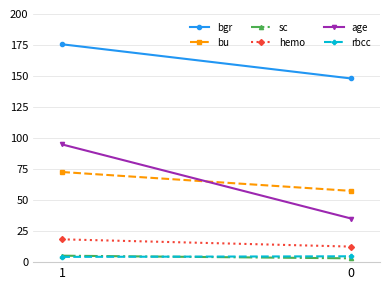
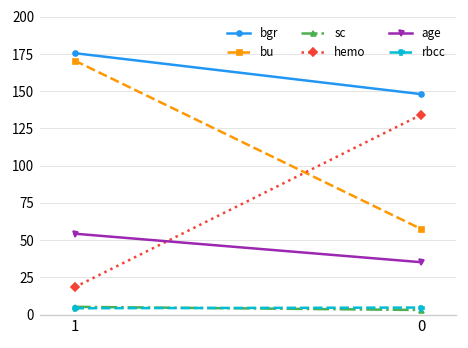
  {
    "bu": {
-     "1": 73,
+     "1": 171,
      "0": 57
    },
    "hemo": {
      "1": 18,
-     "0": 13
+     "0": 134
    },
    "age": {
-     "1": 95,
+     "1": 54,
      "0": 35
    }
  }
